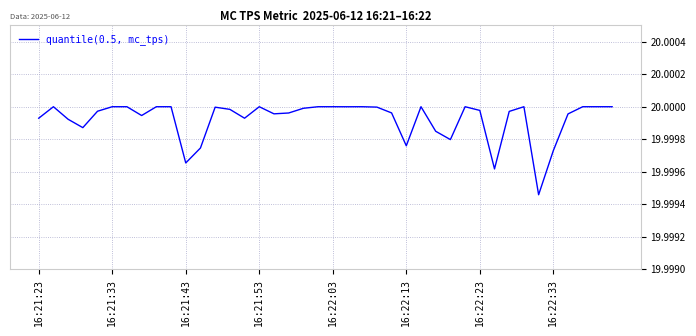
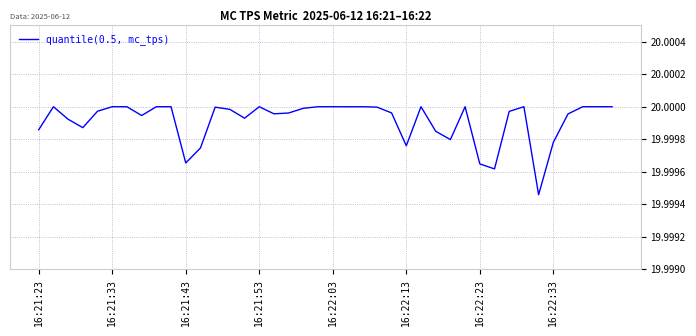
  {
-   "16:21:23": 19.99993,
+   "16:21:23": 19.99986,
    "16:21:33": 20.00000,
    "16:21:43": 19.99965,
    "16:21:53": 20.00000,
    "16:22:03": 20.00000,
    "16:22:13": 19.99976,
-   "16:22:23": 19.99998,
-   "16:22:33": 19.99973
+   "16:22:23": 19.99965,
+   "16:22:33": 19.99978
  }
